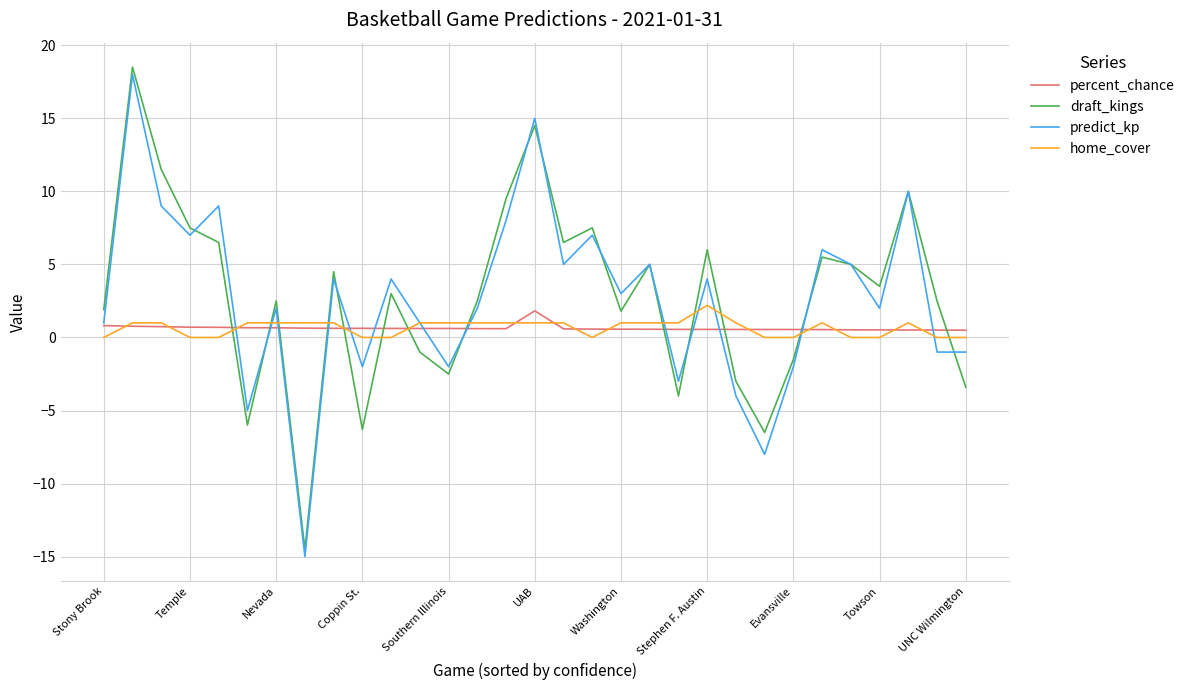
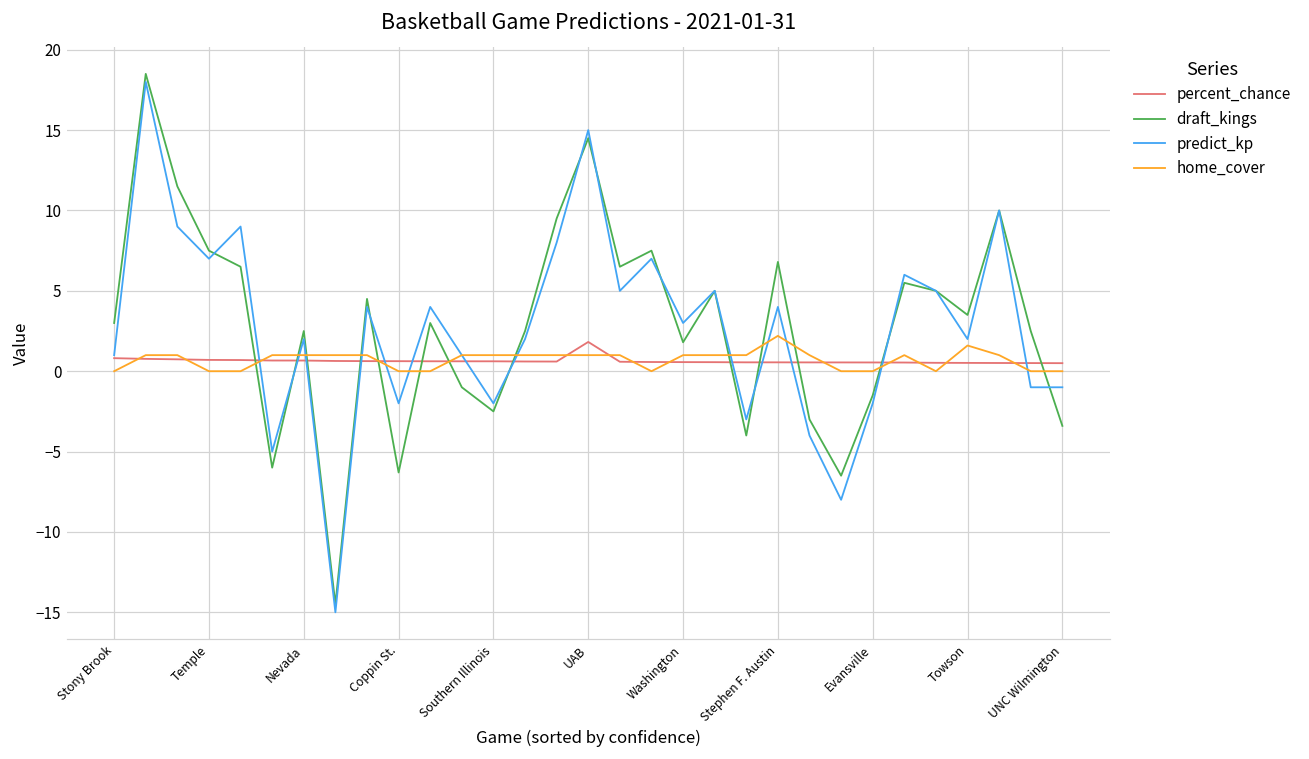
  {
    "percent_chance": {
      "Stony Brook": 0.8,
      "Temple": 0.7,
      "Nevada": 0.7,
      "Coppin St.": 0.6,
      "Southern Illinois": 0.6,
      "UAB": 1.8,
      "Washington": 0.6,
      "Stephen F. Austin": 0.6,
      "Evansville": 0.5,
      "Towson": 0.5,
      "UNC Wilmington": 0.5
    },
    "draft_kings": {
-     "Stony Brook": 1.9,
+     "Stony Brook": 3.0,
      "Temple": 7.5,
      "Nevada": 2.5,
      "Coppin St.": -6.3,
      "Southern Illinois": -2.5,
      "UAB": 14.5,
      "Washington": 1.8,
-     "Stephen F. Austin": 6.0,
+     "Stephen F. Austin": 6.8,
      "Evansville": -1.5,
      "Towson": 3.5,
      "UNC Wilmington": -3.4
    },
    "predict_kp": {
      "Stony Brook": 1.0,
      "Temple": 7.0,
      "Nevada": 2.0,
      "Coppin St.": -2.0,
      "Southern Illinois": -2.0,
      "UAB": 15.0,
      "Washington": 3.0,
      "Stephen F. Austin": 4.0,
      "Evansville": -2.0,
      "Towson": 2.0,
      "UNC Wilmington": -1.0
    },
    "home_cover": {
      "Stony Brook": 0.0,
      "Temple": 0.0,
      "Nevada": 1.0,
      "Coppin St.": 0.0,
      "Southern Illinois": 1.0,
      "UAB": 1.0,
      "Washington": 1.0,
      "Stephen F. Austin": 2.2,
      "Evansville": 0.0,
-     "Towson": 0.0,
+     "Towson": 1.6,
      "UNC Wilmington": 0.0
    }
  }
